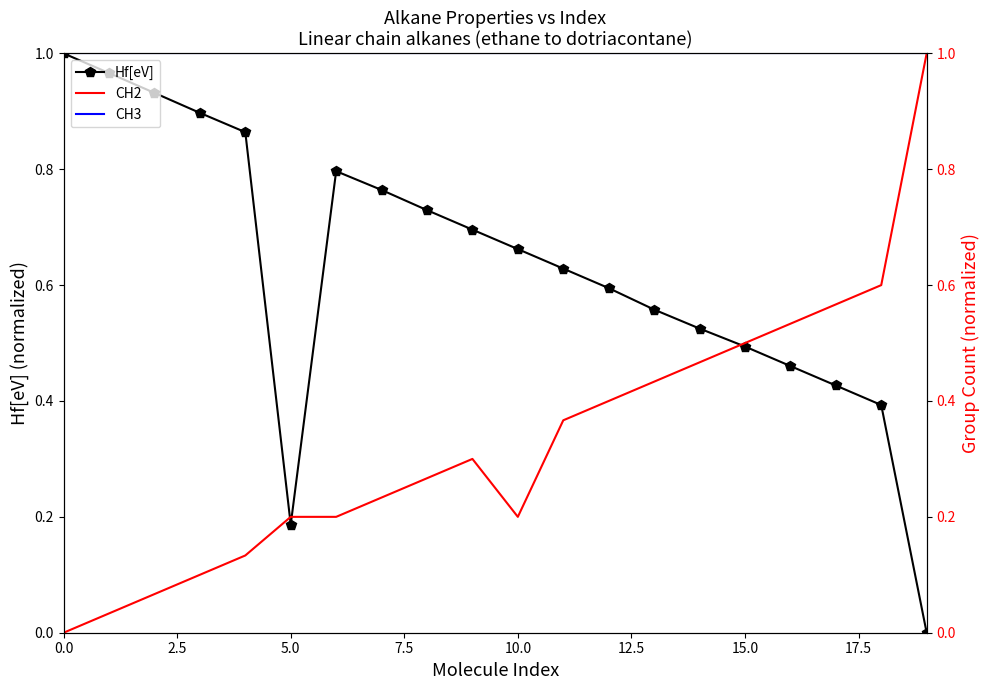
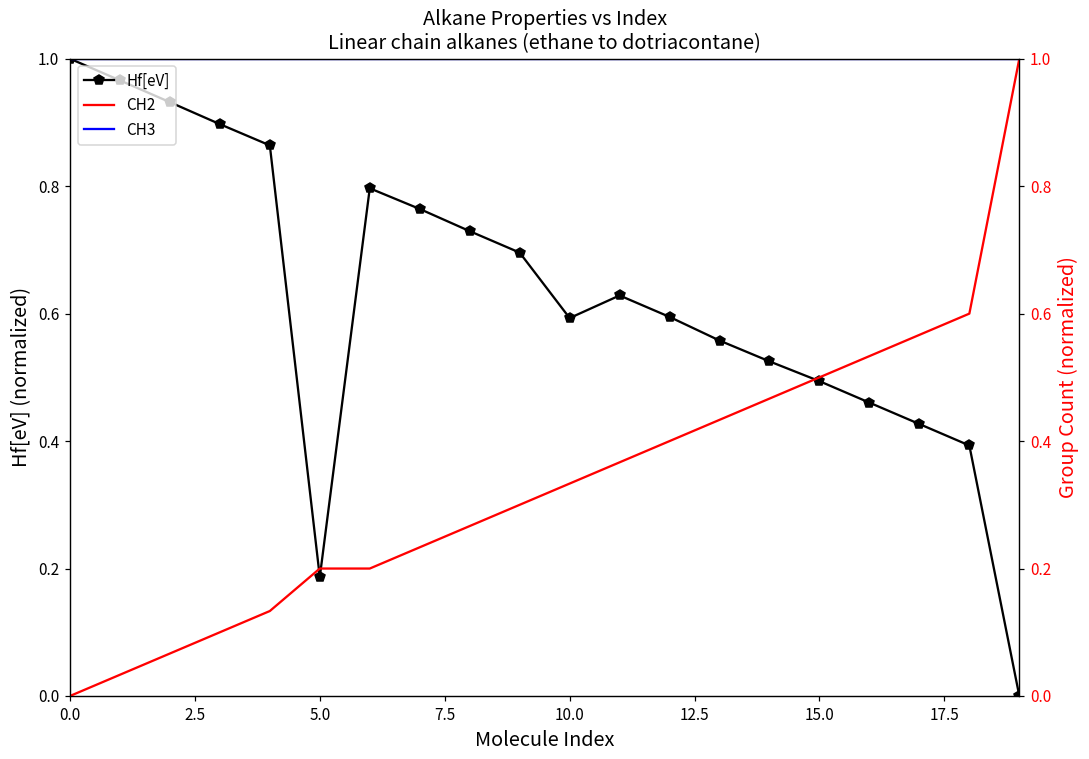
  {
    "Hf[eV]": {
      "0.0": 1.00,
      "5.0": 0.19,
-     "10.0": 0.66,
+     "10.0": 0.59,
      "15.0": 0.49
    },
    "CH2": {
      "0.0": 0.00,
      "5.0": 0.20,
-     "10.0": 0.20,
+     "10.0": 0.33,
      "15.0": 0.50
    },
    "CH3": {
      "0.0": 1.00,
      "5.0": 1.00,
      "10.0": 1.00,
      "15.0": 1.00
    }
  }
